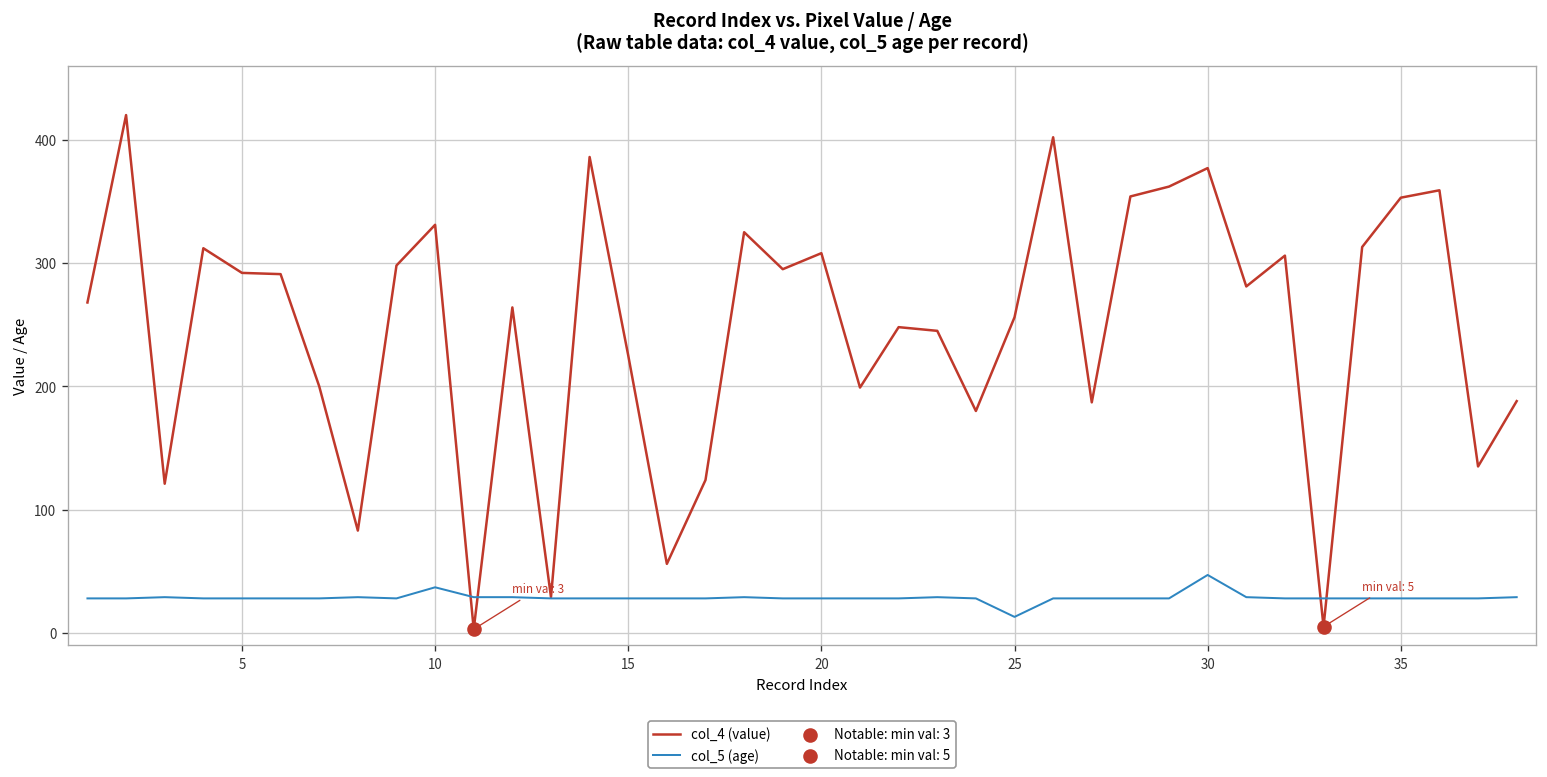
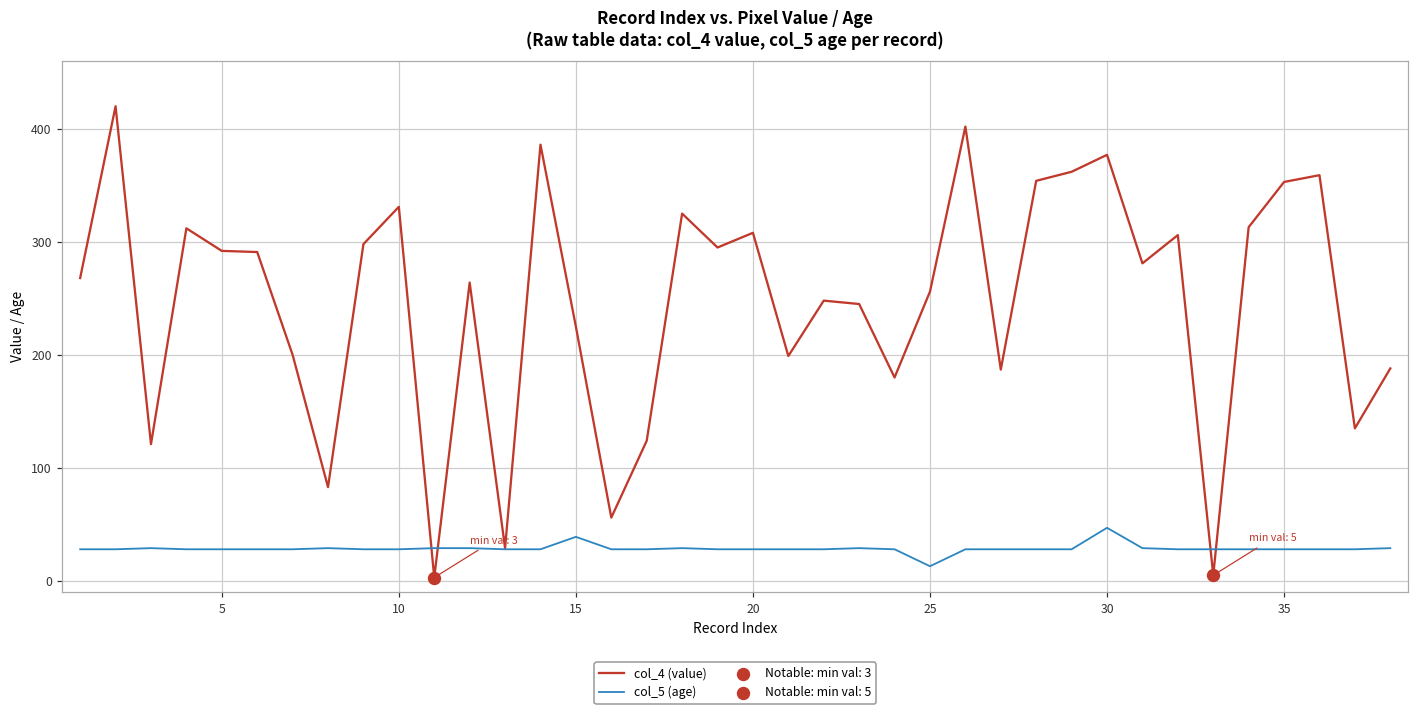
  {
    "col_5 (age)": {
      "5": 28,
-     "10": 37,
-     "15": 28,
+     "10": 28,
+     "15": 39,
      "20": 28,
      "25": 13,
      "30": 47
    }
  }
